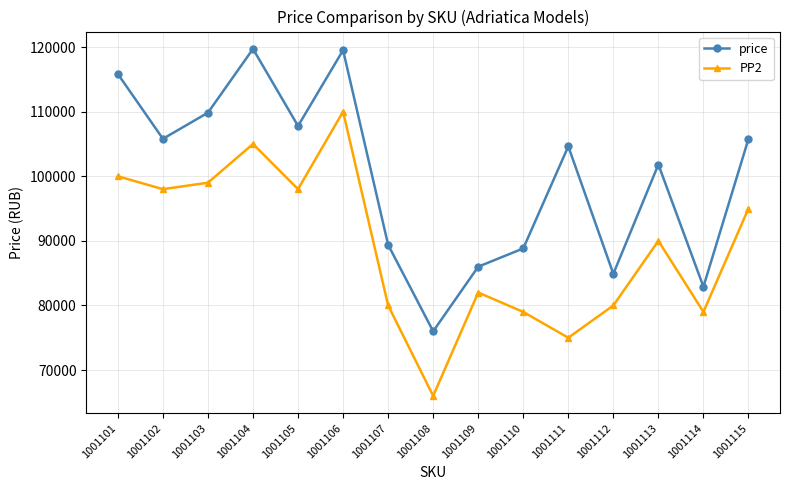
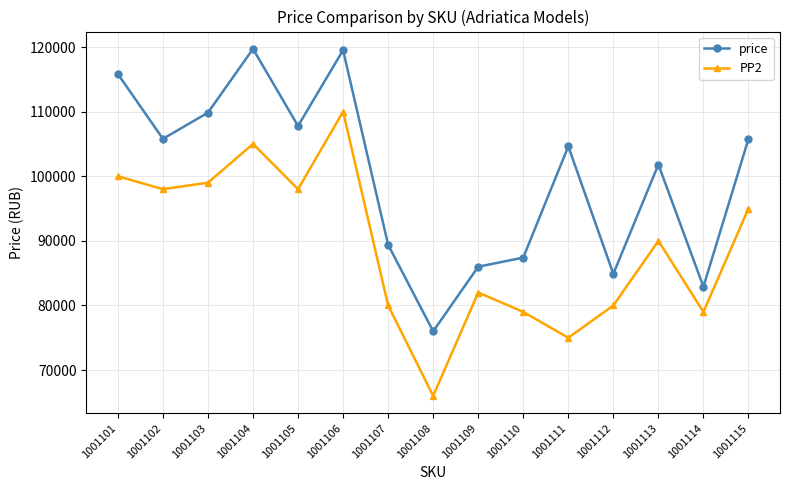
  {
    "price": {
      "1001101": 116000,
      "1001102": 106000,
      "1001103": 110000,
      "1001104": 120000,
      "1001105": 108000,
      "1001106": 120000,
      "1001107": 89000,
      "1001108": 76000,
      "1001109": 86000,
-     "1001110": 89000,
+     "1001110": 87000,
      "1001111": 105000,
      "1001112": 85000,
      "1001113": 102000,
      "1001114": 83000,
      "1001115": 106000
    },
    "PP2": {
      "1001101": 100000,
      "1001102": 98000,
      "1001103": 99000,
      "1001104": 105000,
      "1001105": 98000,
      "1001106": 110000,
      "1001107": 80000,
      "1001108": 66000,
      "1001109": 82000,
      "1001110": 79000,
      "1001111": 75000,
      "1001112": 80000,
      "1001113": 90000,
      "1001114": 79000,
      "1001115": 95000
    }
  }
